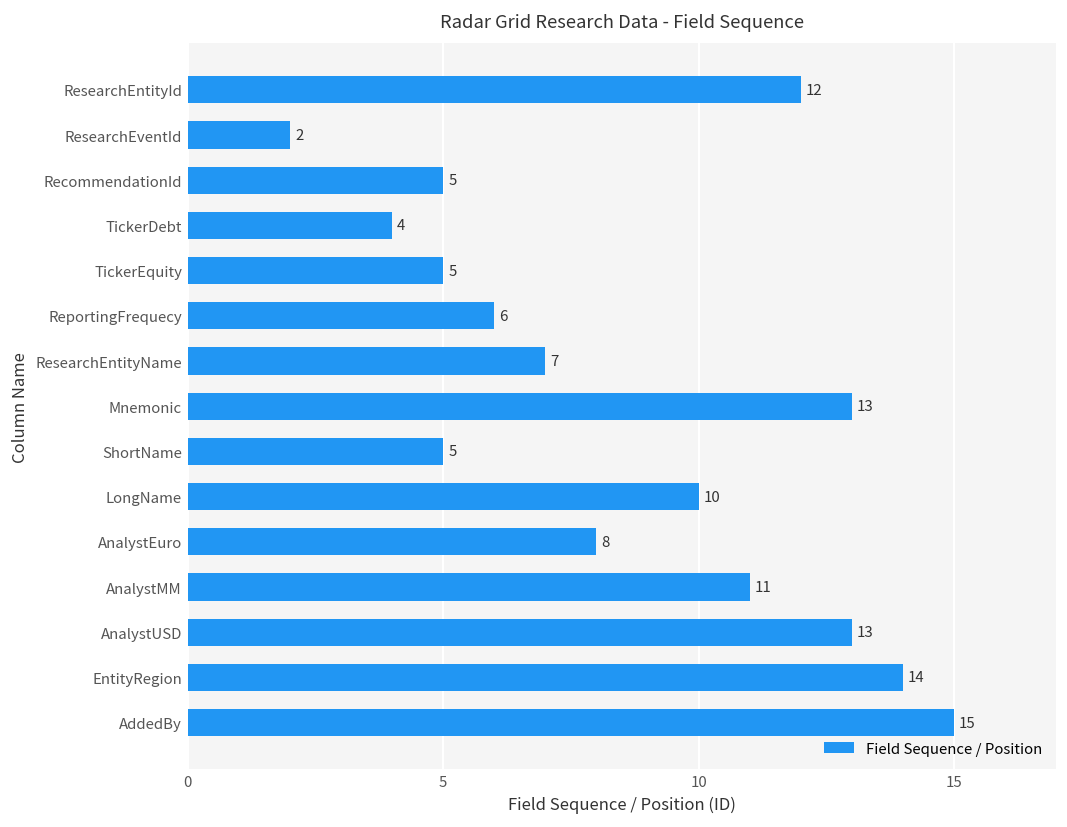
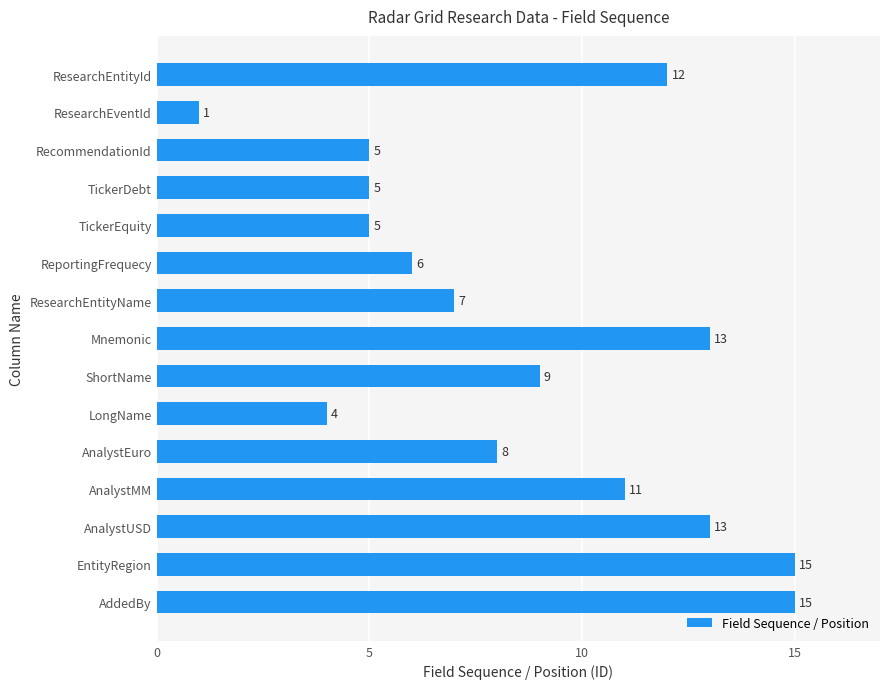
  {
    "ResearchEntityId": 12,
-   "ResearchEventId": 2,
+   "ResearchEventId": 1,
    "RecommendationId": 5,
-   "TickerDebt": 4,
+   "TickerDebt": 5,
    "TickerEquity": 5,
    "ReportingFrequecy": 6,
    "ResearchEntityName": 7,
    "Mnemonic": 13,
-   "ShortName": 5,
-   "LongName": 10,
+   "ShortName": 9,
+   "LongName": 4,
    "AnalystEuro": 8,
    "AnalystMM": 11,
    "AnalystUSD": 13,
-   "EntityRegion": 14,
+   "EntityRegion": 15,
    "AddedBy": 15
  }
